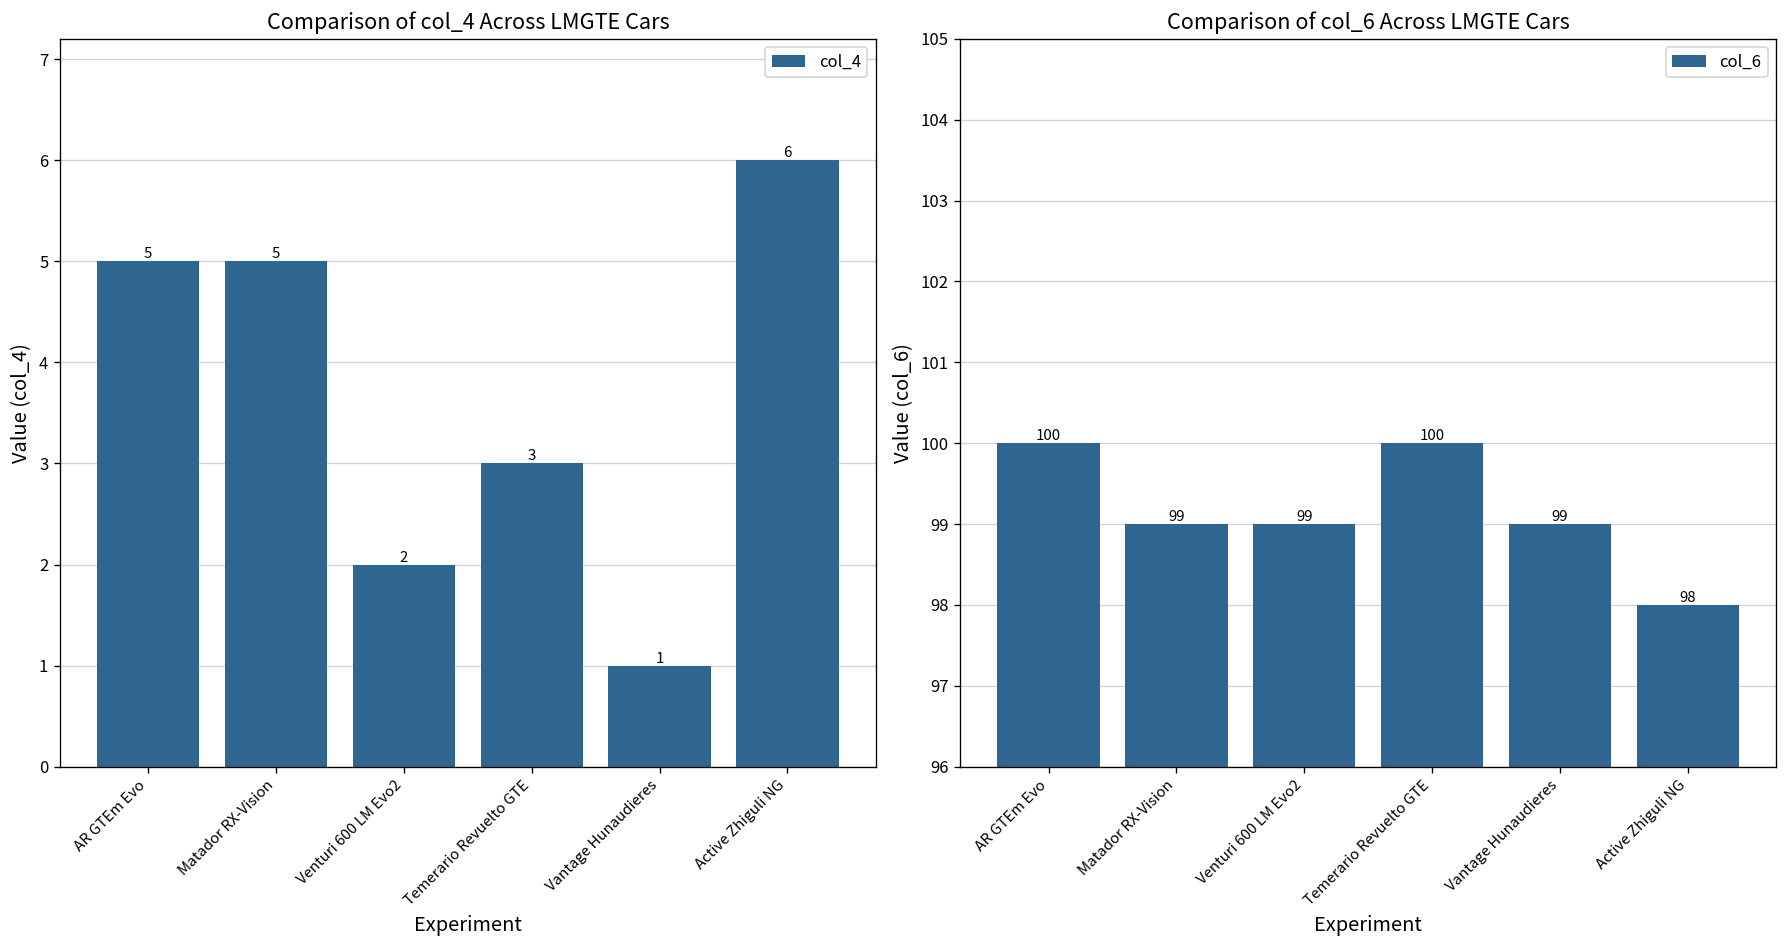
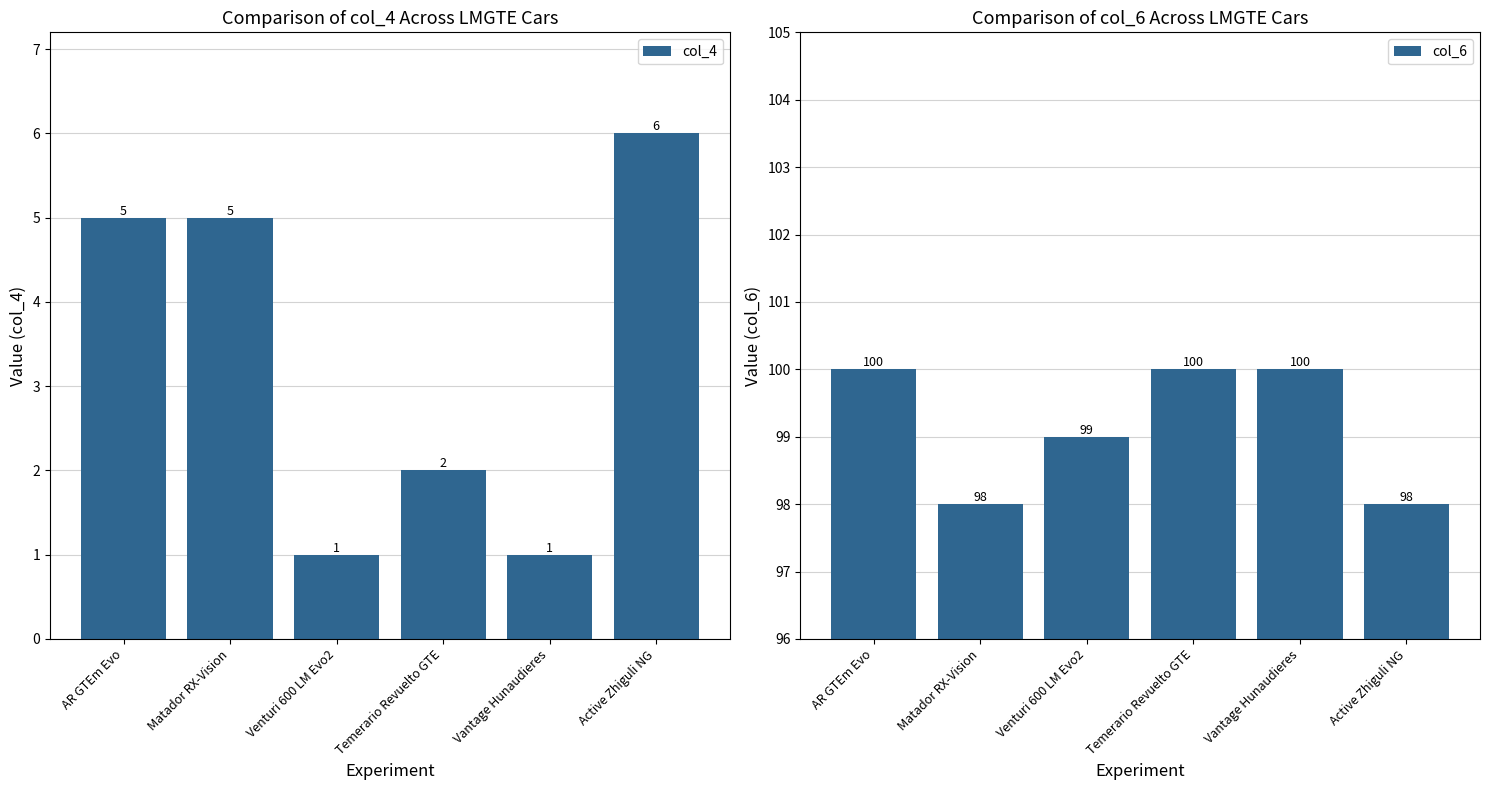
  {
    "Comparison of col_4 Across LMGTE Cars": {
      "AR GTEm Evo": 5,
      "Matador RX-Vision": 5,
-     "Venturi 600 LM Evo2": 2,
-     "Temerario Revuelto GTE": 3,
+     "Venturi 600 LM Evo2": 1,
+     "Temerario Revuelto GTE": 2,
      "Vantage Hunaudieres": 1,
      "Active Zhiguli NG": 6
    },
    "Comparison of col_6 Across LMGTE Cars": {
      "AR GTEm Evo": 100,
-     "Matador RX-Vision": 99,
+     "Matador RX-Vision": 98,
      "Venturi 600 LM Evo2": 99,
      "Temerario Revuelto GTE": 100,
-     "Vantage Hunaudieres": 99,
+     "Vantage Hunaudieres": 100,
      "Active Zhiguli NG": 98
    }
  }
